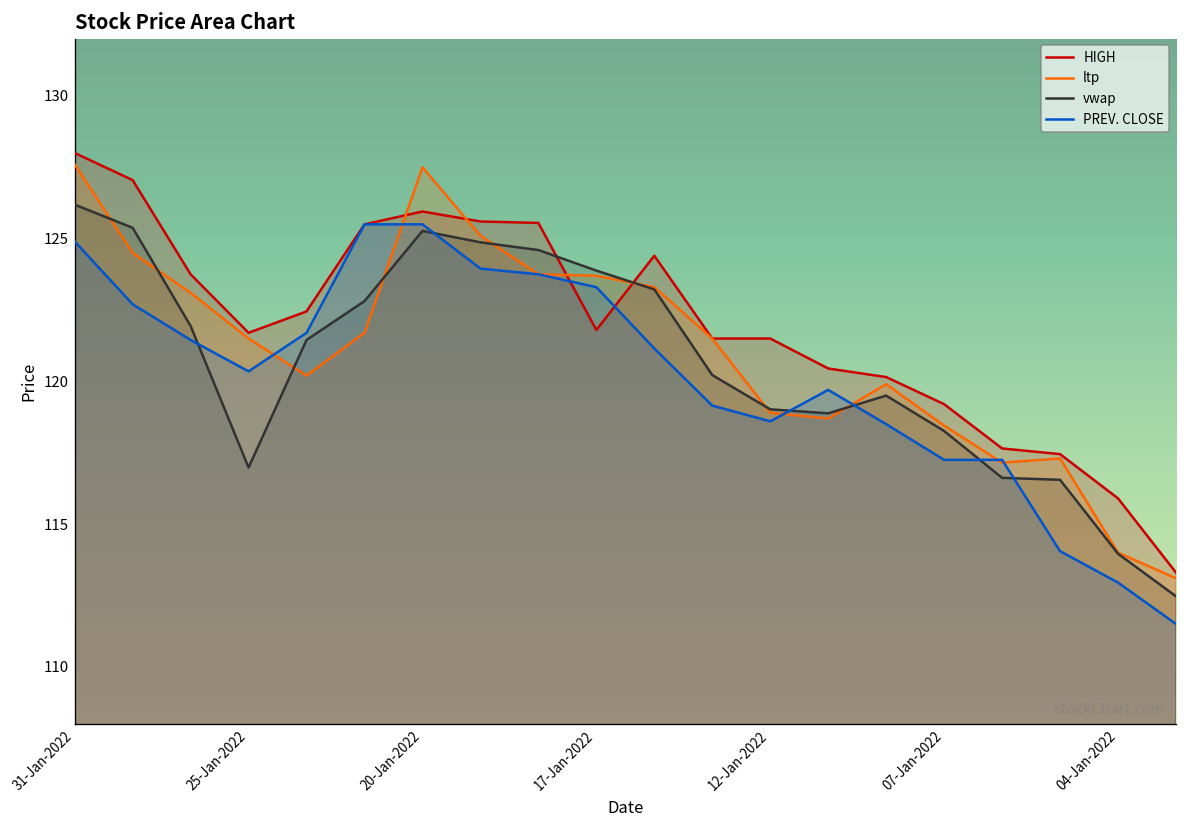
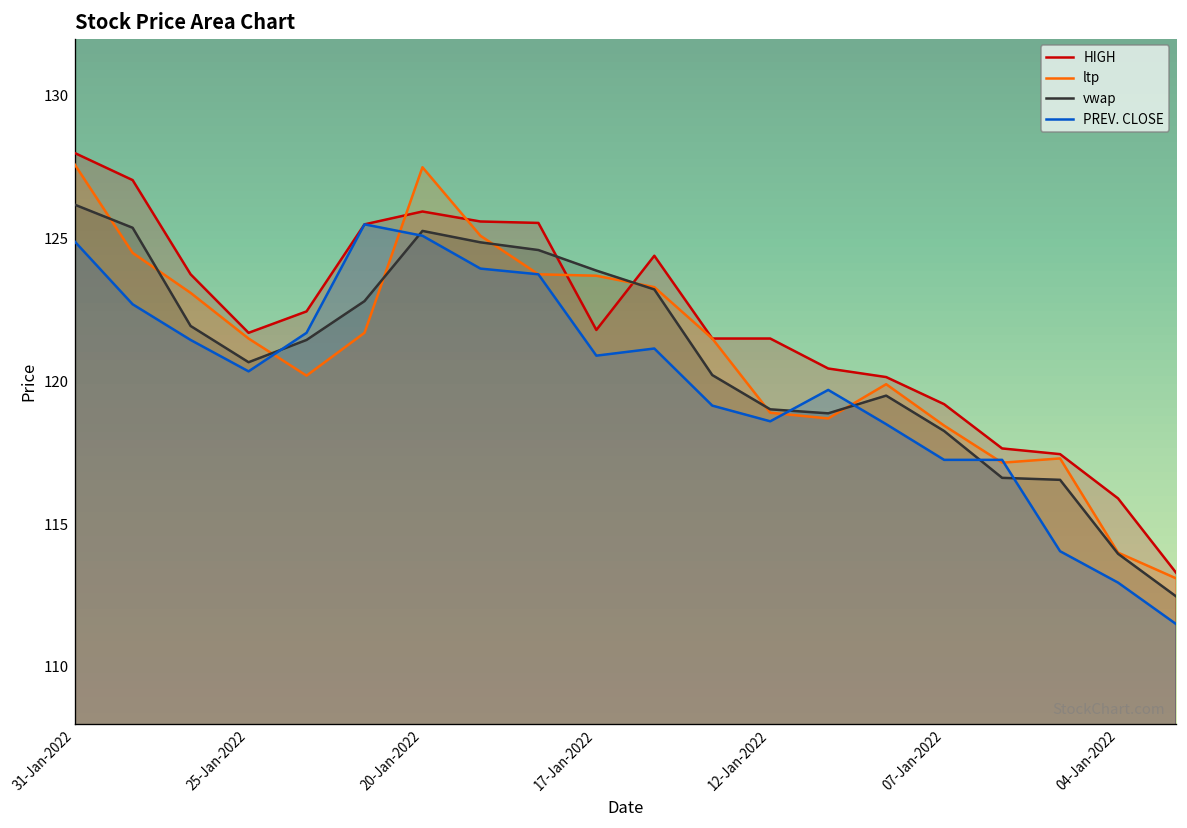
  {
    "HIGH": {
      "31-Jan-2022": 128.0,
      "25-Jan-2022": 121.7,
      "20-Jan-2022": 126.0,
      "17-Jan-2022": 121.8,
      "12-Jan-2022": 121.5,
      "07-Jan-2022": 119.2,
      "04-Jan-2022": 115.9
    },
    "ltp": {
      "31-Jan-2022": 127.6,
      "25-Jan-2022": 121.5,
      "20-Jan-2022": 127.5,
      "17-Jan-2022": 123.7,
      "12-Jan-2022": 118.9,
      "07-Jan-2022": 118.5
    },
    "vwap": {
      "31-Jan-2022": 126.2,
-     "25-Jan-2022": 117.0,
+     "25-Jan-2022": 120.7,
      "20-Jan-2022": 125.3,
      "17-Jan-2022": 123.9,
      "12-Jan-2022": 119.0,
      "07-Jan-2022": 118.3
    },
    "PREV. CLOSE": {
      "31-Jan-2022": 124.9,
      "25-Jan-2022": 120.4,
-     "20-Jan-2022": 125.5,
-     "17-Jan-2022": 123.3,
+     "20-Jan-2022": 125.1,
+     "17-Jan-2022": 120.9,
      "12-Jan-2022": 118.6,
      "07-Jan-2022": 117.3,
      "04-Jan-2022": 113.0
    }
  }
